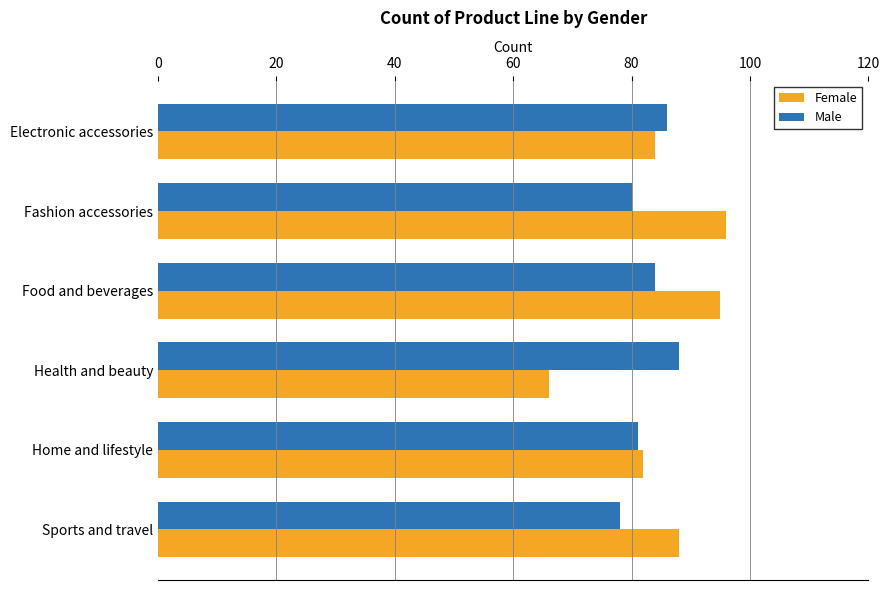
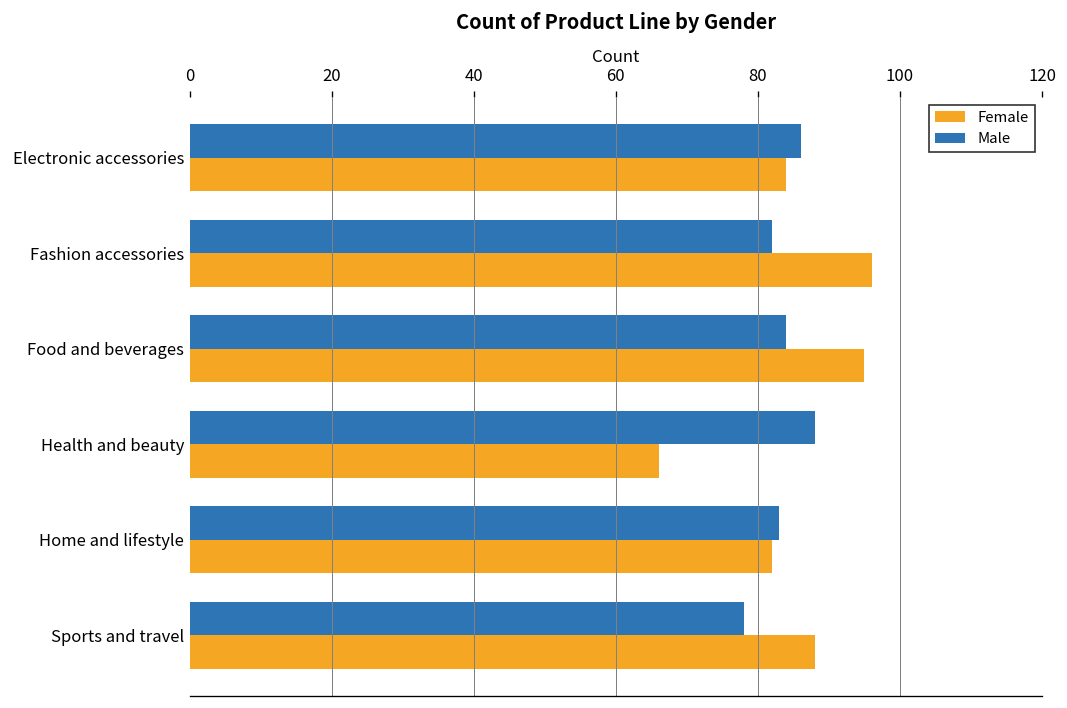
  {
    "Female": {
      "Electronic accessories": 84,
      "Fashion accessories": 96,
      "Food and beverages": 95,
      "Health and beauty": 66,
      "Home and lifestyle": 82,
      "Sports and travel": 88
    },
    "Male": {
      "Electronic accessories": 86,
-     "Fashion accessories": 80,
+     "Fashion accessories": 82,
      "Food and beverages": 84,
      "Health and beauty": 88,
-     "Home and lifestyle": 81,
+     "Home and lifestyle": 83,
      "Sports and travel": 78
    }
  }
